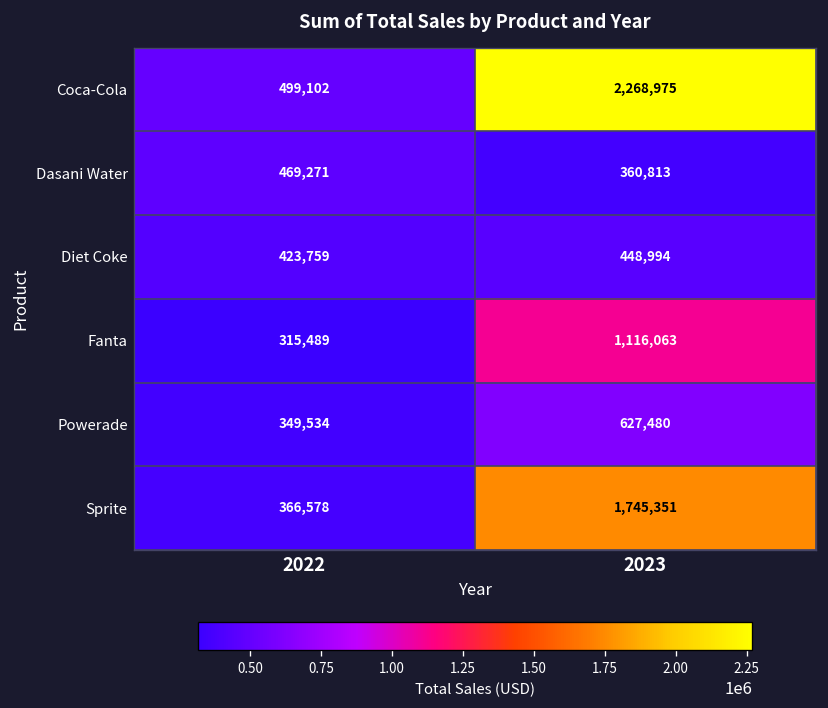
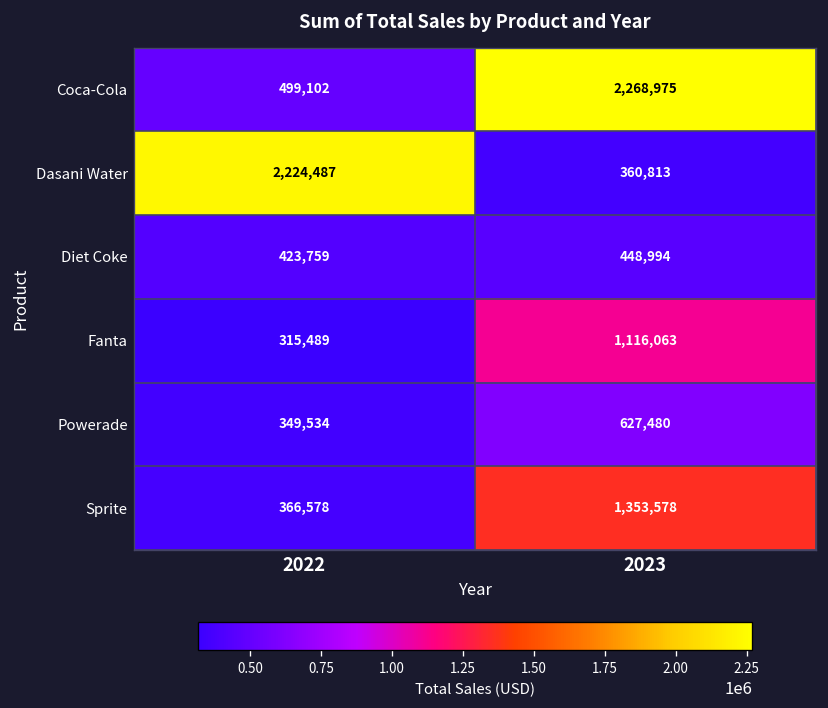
  {
    "Coca-Cola": {
      "2022": "499,102",
      "2023": "2,268,975"
    },
    "Dasani Water": {
-     "2022": "469,271",
+     "2022": "2,224,487",
      "2023": "360,813"
    },
    "Diet Coke": {
      "2022": "423,759",
      "2023": "448,994"
    },
    "Fanta": {
      "2022": "315,489",
      "2023": "1,116,063"
    },
    "Powerade": {
      "2022": "349,534",
      "2023": "627,480"
    },
    "Sprite": {
      "2022": "366,578",
-     "2023": "1,745,351"
+     "2023": "1,353,578"
    }
  }
